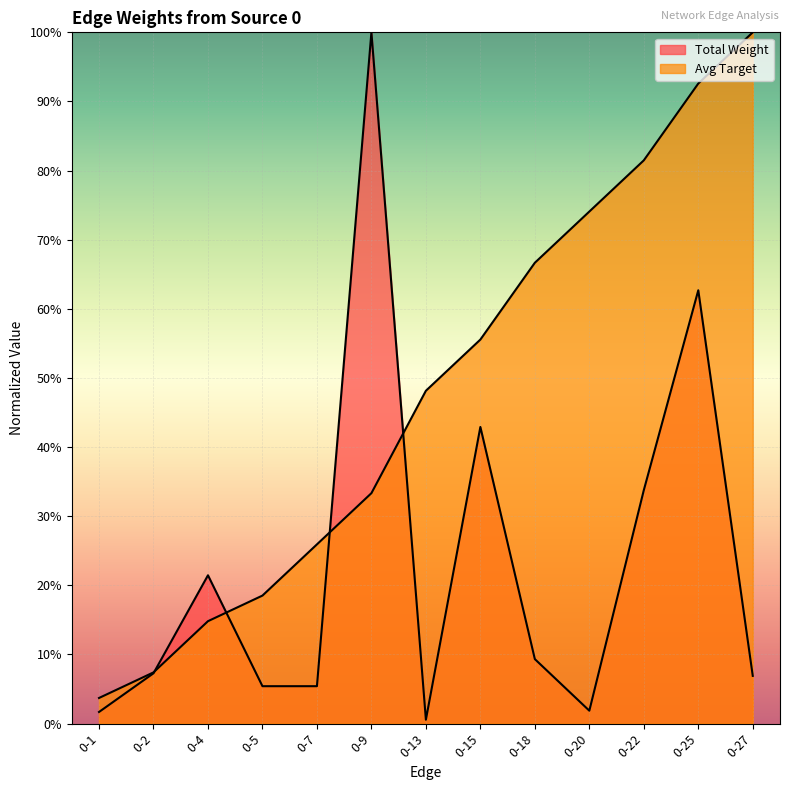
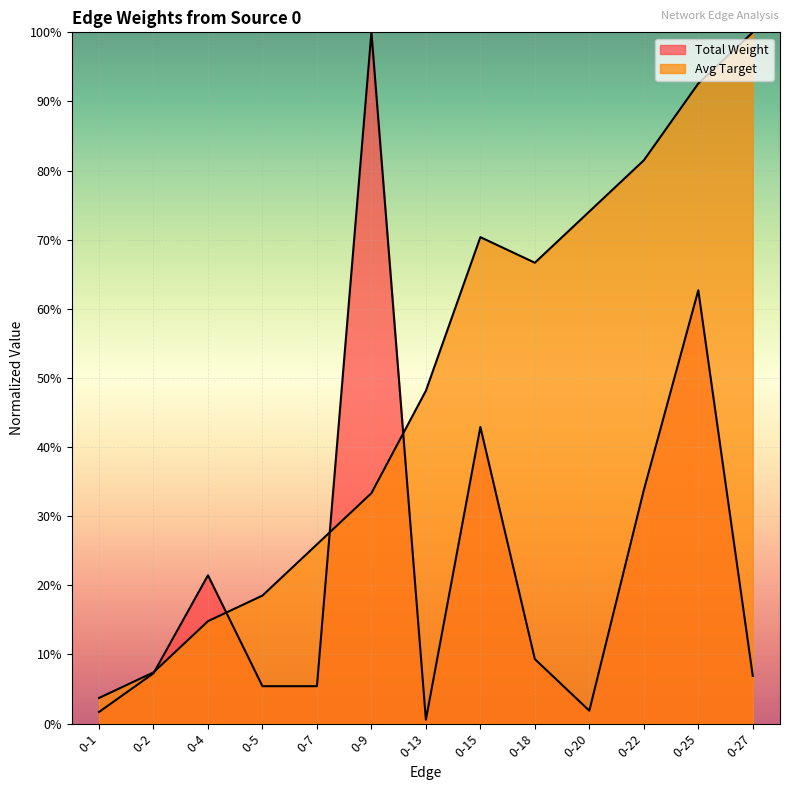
  {
    "Total Weight": {
      "0-1": "2%",
      "0-4": "21%",
      "0-5": "5%",
      "0-7": "5%",
      "0-9": "100%",
      "0-13": "1%",
      "0-15": "43%",
      "0-18": "9%",
      "0-20": "2%",
      "0-22": "34%",
      "0-25": "63%",
      "0-27": "7%"
    },
    "Avg Target": {
      "0-1": "4%",
      "0-4": "15%",
      "0-5": "19%",
      "0-7": "26%",
      "0-9": "33%",
      "0-13": "48%",
-     "0-15": "56%",
+     "0-15": "70%",
      "0-18": "67%",
      "0-20": "74%",
      "0-22": "81%",
      "0-25": "93%",
      "0-27": "100%"
    }
  }
